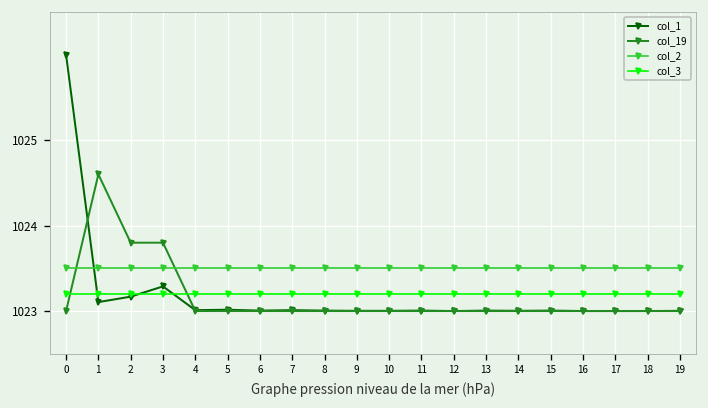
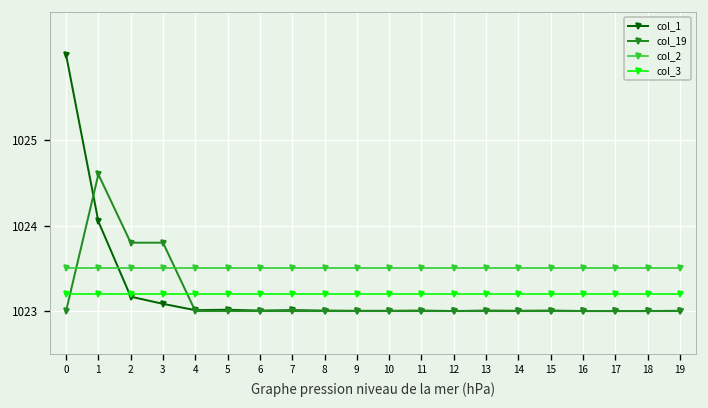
  {
    "col_1": {
      "0": 1026.0,
-     "1": 1023.1,
-     "3": 1023.3
+     "1": 1024.0,
+     "3": 1023.1
    },
    "col_19": {
      "0": 1023.0,
      "1": 1024.6,
      "2": 1023.8,
      "3": 1023.8
    },
    "col_2": {
      "0": 1023.5,
      "1": 1023.5,
      "2": 1023.5,
      "3": 1023.5,
      "4": 1023.5,
      "5": 1023.5,
      "6": 1023.5,
      "7": 1023.5,
      "8": 1023.5,
      "9": 1023.5,
      "10": 1023.5,
      "11": 1023.5,
      "12": 1023.5,
      "13": 1023.5,
      "14": 1023.5,
      "15": 1023.5,
      "16": 1023.5,
      "17": 1023.5,
      "18": 1023.5,
      "19": 1023.5
    },
    "col_3": {
      "0": 1023.2,
      "1": 1023.2,
      "3": 1023.2,
      "4": 1023.2,
      "5": 1023.2,
      "6": 1023.2,
      "7": 1023.2,
      "8": 1023.2,
      "9": 1023.2,
      "10": 1023.2,
      "11": 1023.2,
      "12": 1023.2,
      "13": 1023.2,
      "14": 1023.2,
      "15": 1023.2,
      "16": 1023.2,
      "17": 1023.2,
      "18": 1023.2,
      "19": 1023.2
    }
  }
